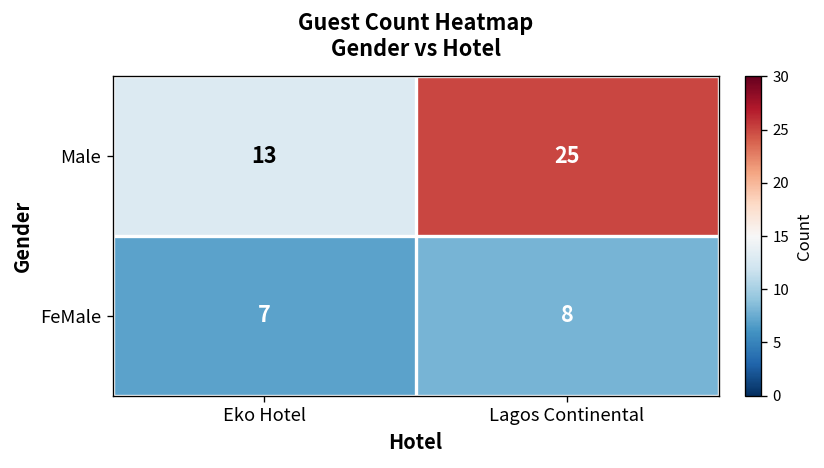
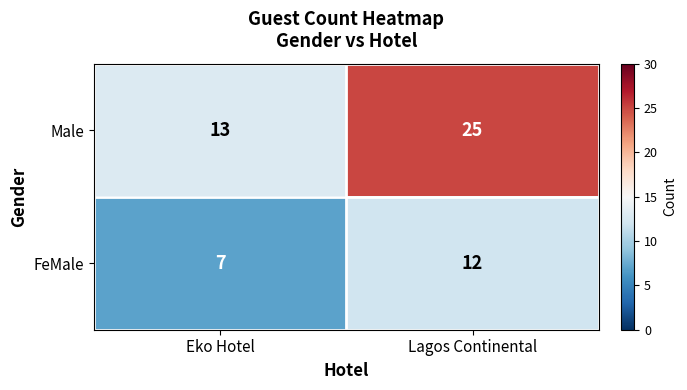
  {
    "Male": {
      "Eko Hotel": 13,
      "Lagos Continental": 25
    },
    "FeMale": {
      "Eko Hotel": 7,
-     "Lagos Continental": 8
+     "Lagos Continental": 12
    }
  }
